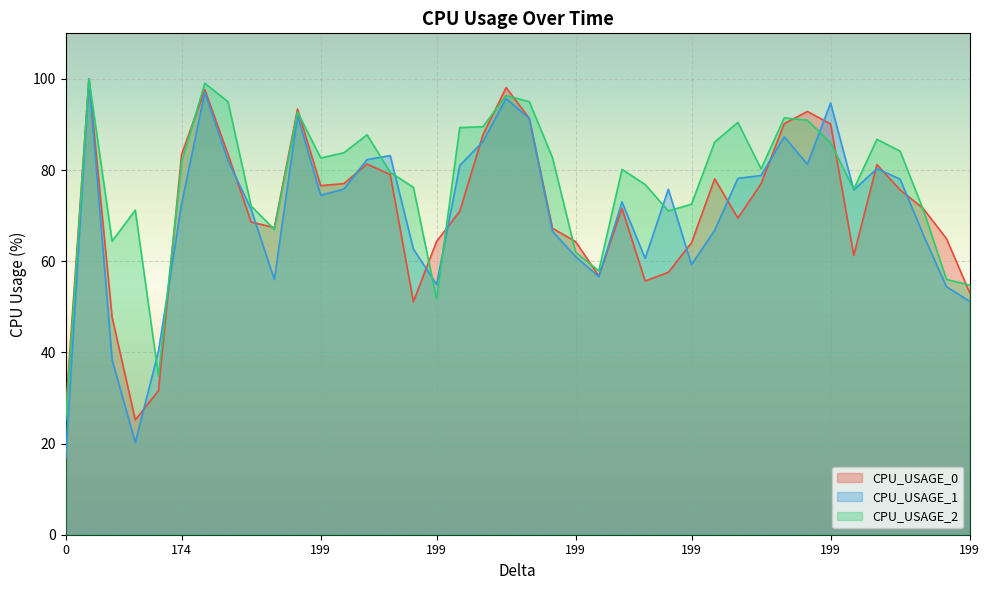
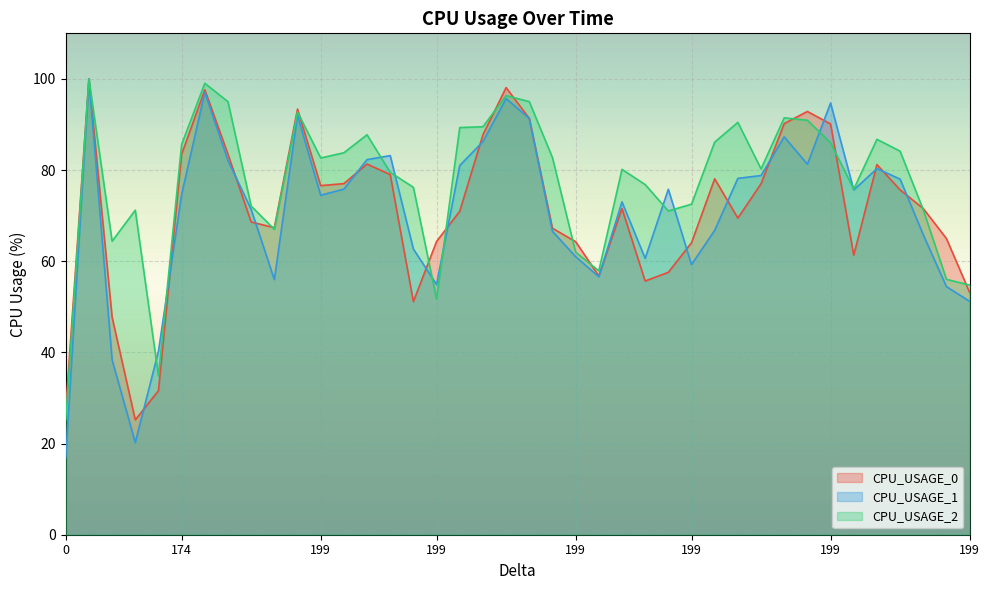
  {
    "CPU_USAGE_0": {
      "0": 28,
      "174": 83
    },
    "CPU_USAGE_1": {
      "0": 17,
-     "174": 73
+     "174": 75
    },
    "CPU_USAGE_2": {
      "0": 25,
-     "174": 82
+     "174": 86
    }
  }
